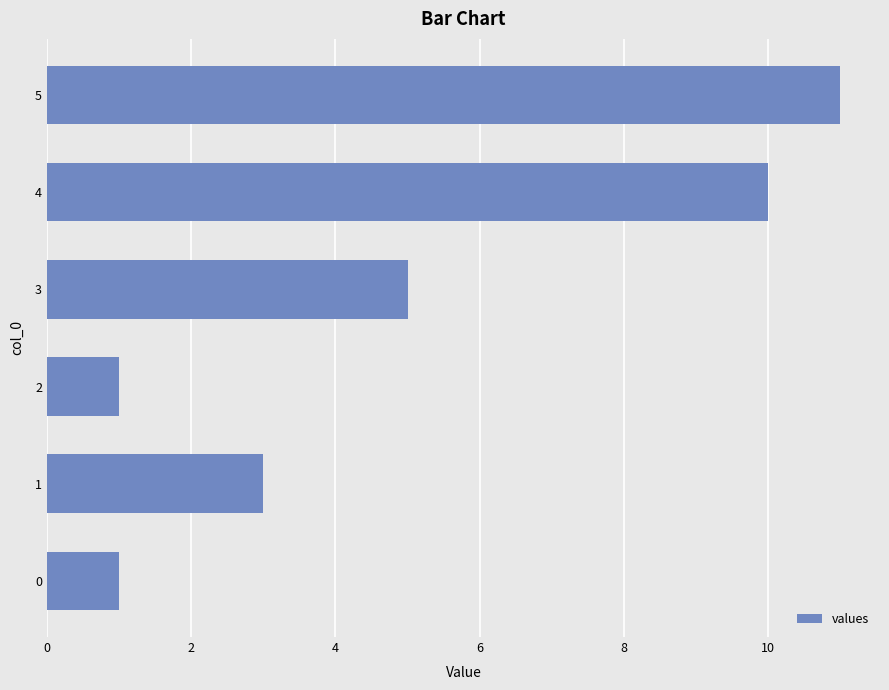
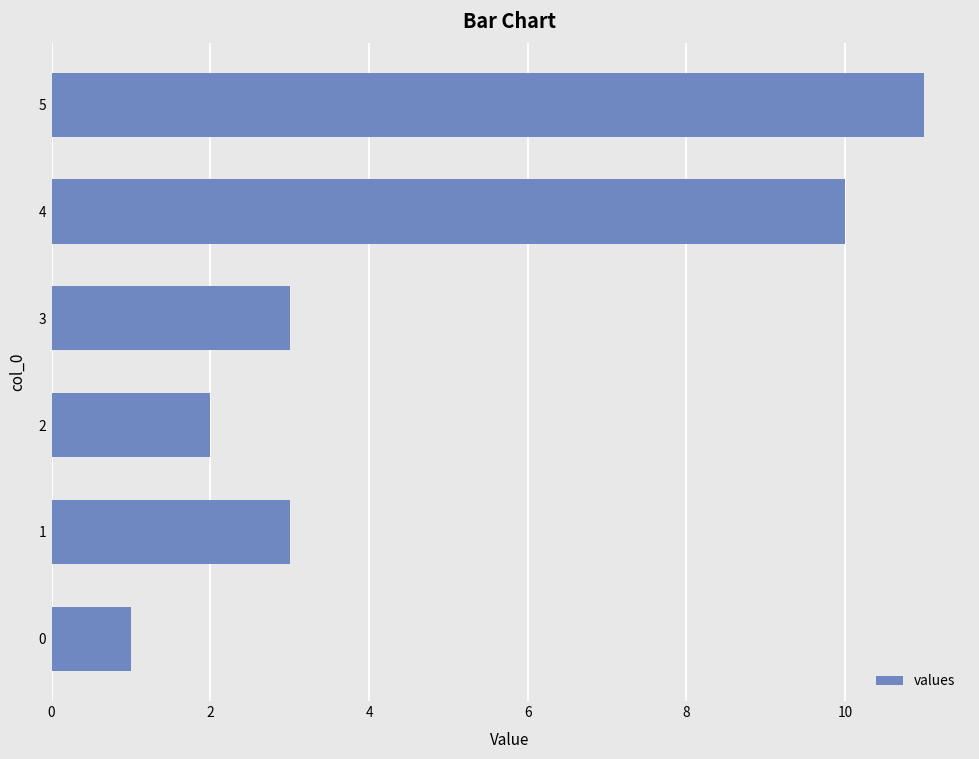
  {
    "5": 11,
    "4": 10,
-   "3": 5,
-   "2": 1,
+   "3": 3,
+   "2": 2,
    "1": 3,
    "0": 1
  }
